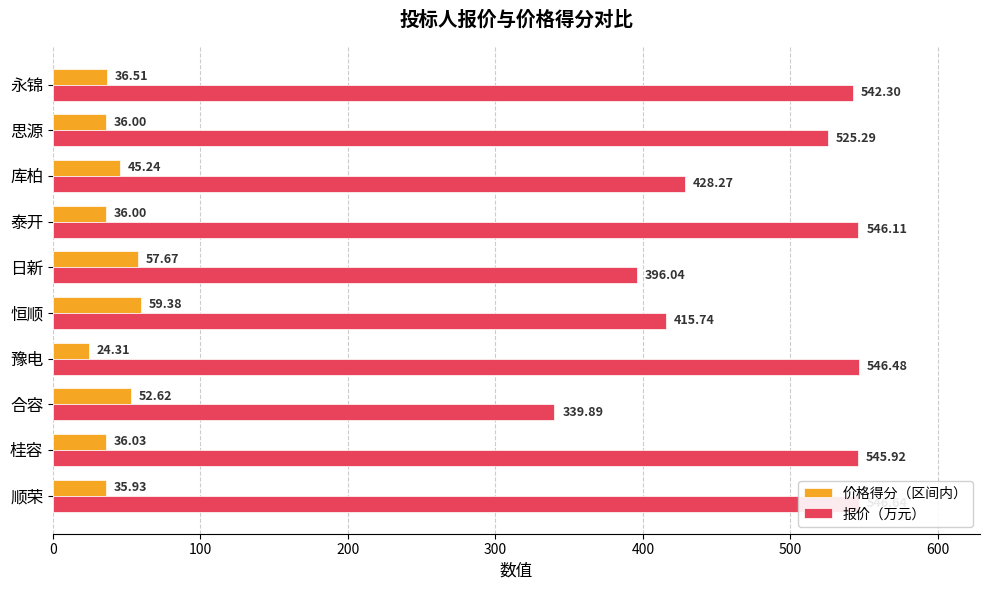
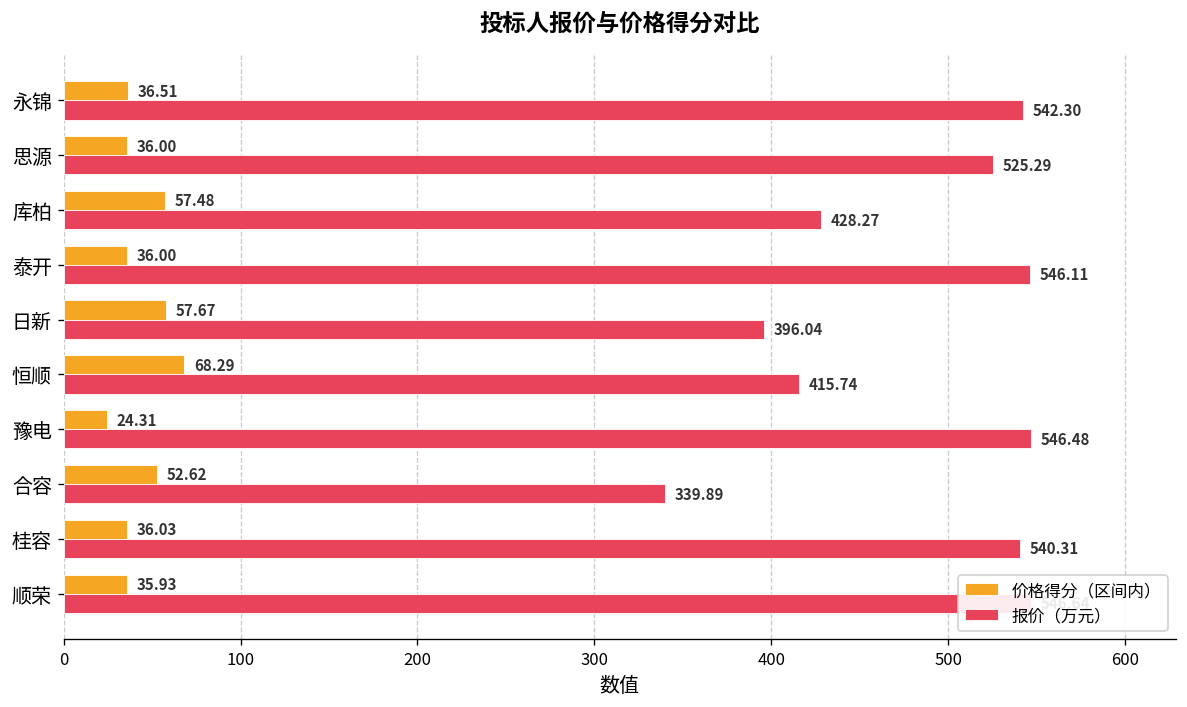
  {
    "价格得分（区间内）": {
      "永锦": 36.51,
      "思源": 36.00,
-     "库柏": 45.24,
+     "库柏": 57.48,
      "泰开": 36.00,
      "日新": 57.67,
-     "恒顺": 59.38,
+     "恒顺": 68.29,
      "豫电": 24.31,
      "合容": 52.62,
      "桂容": 36.03,
      "顺荣": 35.93
    },
    "报价（万元）": {
      "永锦": 542.30,
      "思源": 525.29,
      "库柏": 428.27,
      "泰开": 546.11,
      "日新": 396.04,
      "恒顺": 415.74,
      "豫电": 546.48,
      "合容": 339.89,
-     "桂容": 545.92
+     "桂容": 540.31
    }
  }
